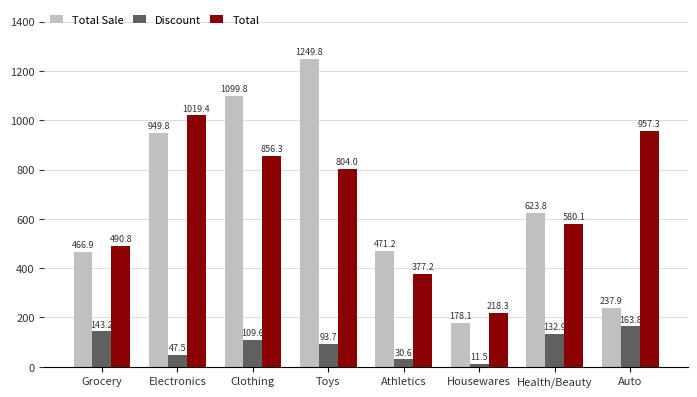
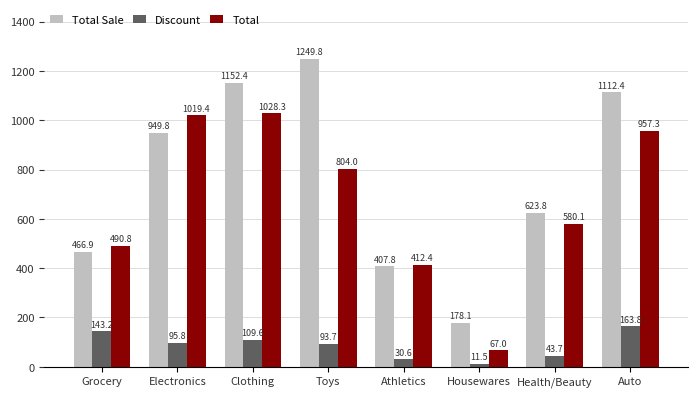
  {
    "Total Sale": {
      "Grocery": 466.9,
      "Electronics": 949.8,
-     "Clothing": 1099.8,
+     "Clothing": 1152.4,
      "Toys": 1249.8,
-     "Athletics": 471.2,
+     "Athletics": 407.8,
      "Housewares": 178.1,
      "Health/Beauty": 623.8,
-     "Auto": 237.9
+     "Auto": 1112.4
    },
    "Discount": {
      "Grocery": 143.2,
-     "Electronics": 47.5,
+     "Electronics": 95.8,
      "Clothing": 109.6,
      "Toys": 93.7,
      "Athletics": 30.6,
      "Housewares": 11.5,
-     "Health/Beauty": 132.9,
+     "Health/Beauty": 43.7,
      "Auto": 163.8
    },
    "Total": {
      "Grocery": 490.8,
      "Electronics": 1019.4,
-     "Clothing": 856.3,
+     "Clothing": 1028.3,
      "Toys": 804.0,
-     "Athletics": 377.2,
-     "Housewares": 218.3,
+     "Athletics": 412.4,
+     "Housewares": 67.0,
      "Health/Beauty": 580.1,
      "Auto": 957.3
    }
  }
